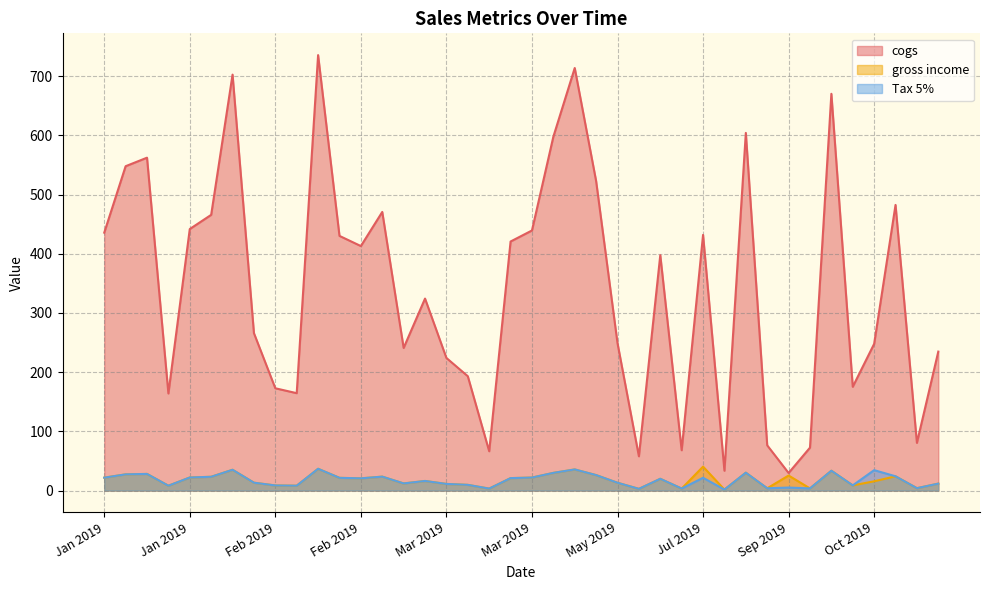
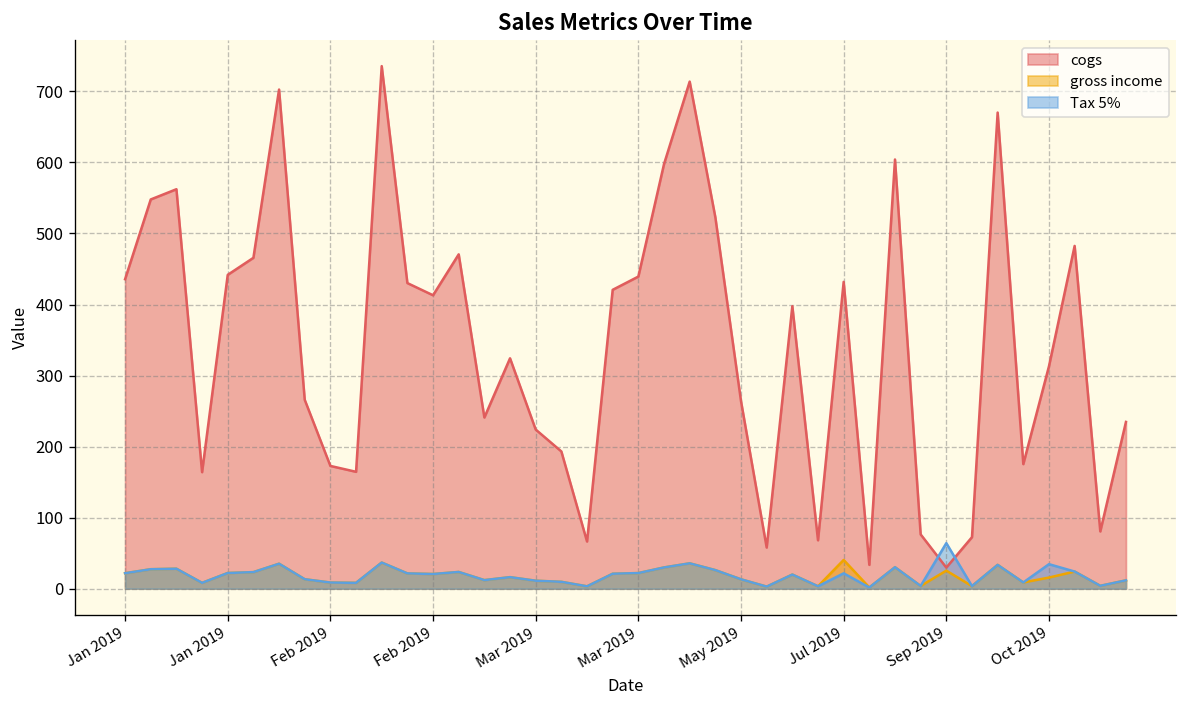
  {
    "cogs": {
-     "May 2019": 250,
+     "May 2019": 260,
      "Jul 2019": 430,
-     "Oct 2019": 250
+     "Oct 2019": 310
    },
    "gross income": {
      "Jul 2019": 40,
      "Oct 2019": 20
    },
    "Tax 5%": {
      "Jul 2019": 20,
-     "Sep 2019": 10,
+     "Sep 2019": 60,
      "Oct 2019": 30
    }
  }
